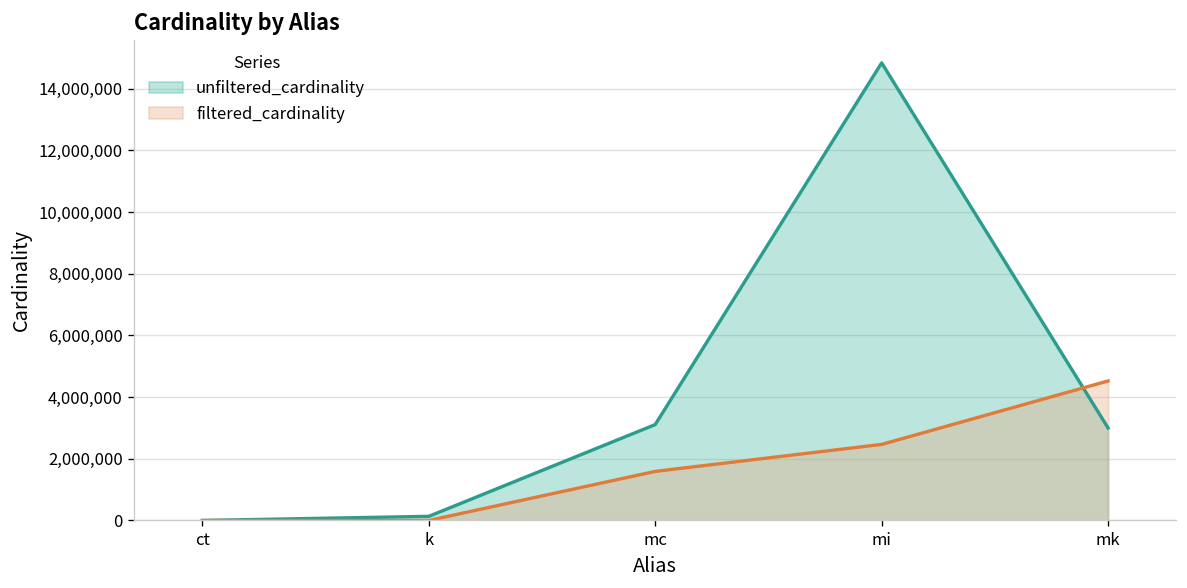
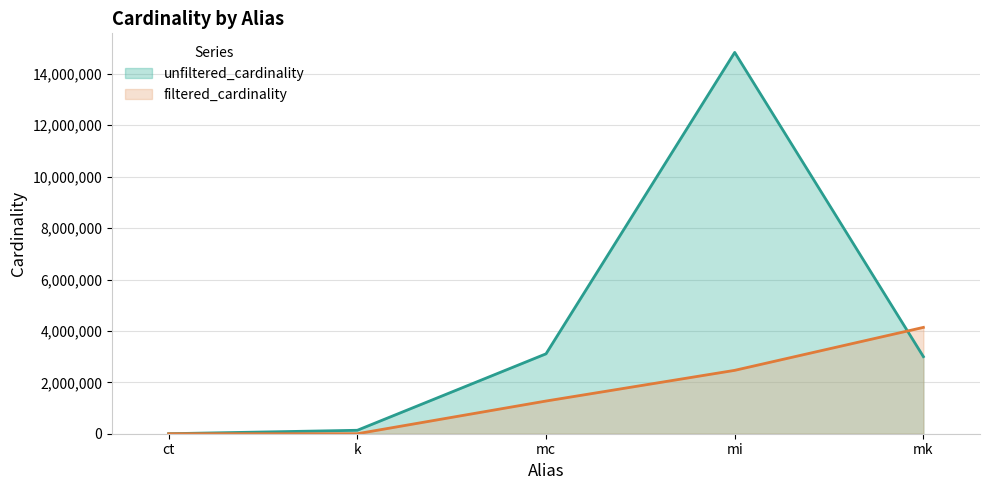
  {
    "unfiltered_cardinality": {
      "k": "100,000",
      "mc": "3,100,000",
      "mi": "14,800,000",
      "mk": "3,000,000"
    },
    "filtered_cardinality": {
      "k": "0",
-     "mc": "1,600,000",
+     "mc": "1,300,000",
      "mi": "2,500,000",
-     "mk": "4,500,000"
+     "mk": "4,100,000"
    }
  }
